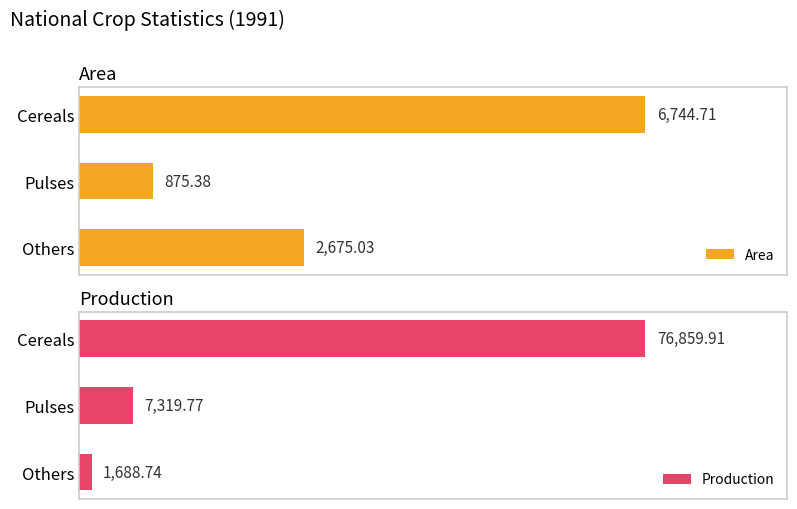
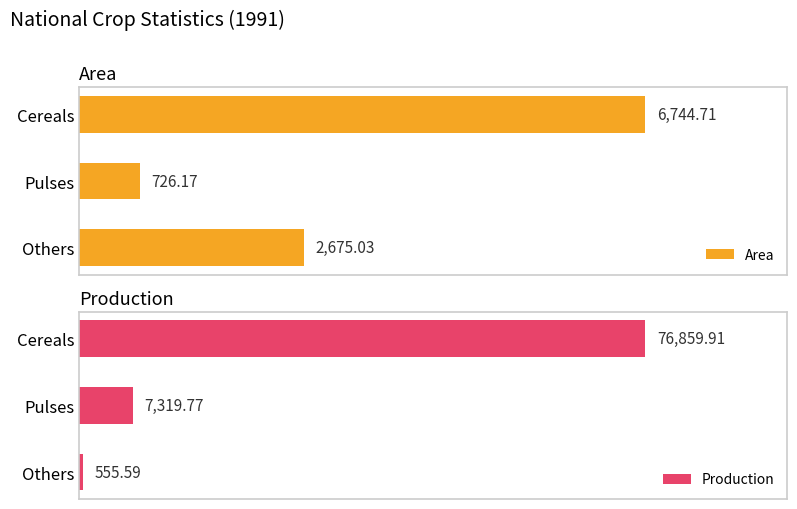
  {
    "Area": {
      "Cereals": "6,744.71",
-     "Pulses": "875.38",
+     "Pulses": "726.17",
      "Others": "2,675.03"
    },
    "Production": {
      "Cereals": "76,859.91",
      "Pulses": "7,319.77",
-     "Others": "1,688.74"
+     "Others": "555.59"
    }
  }
